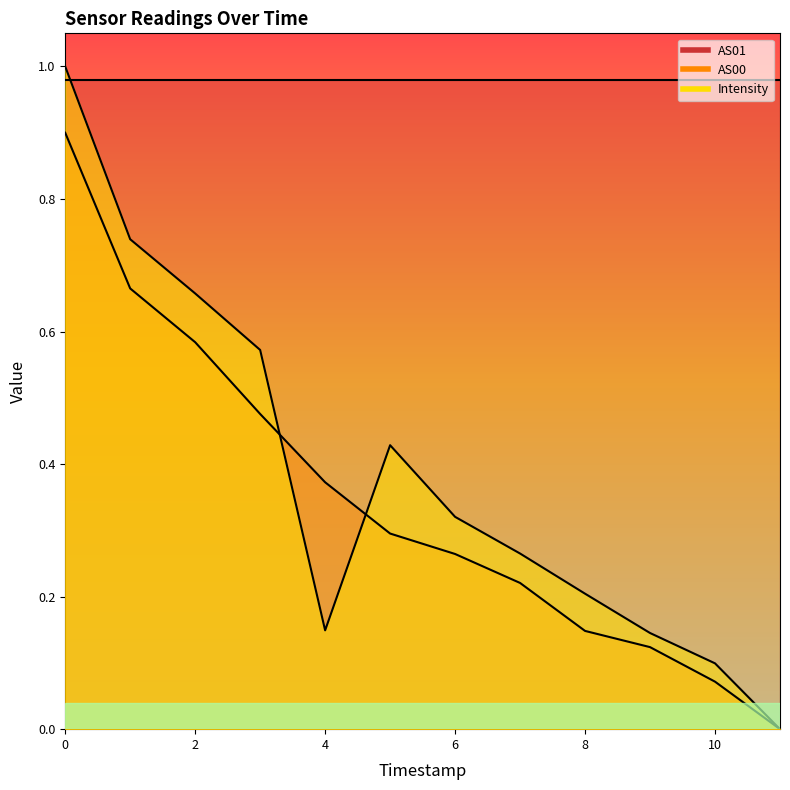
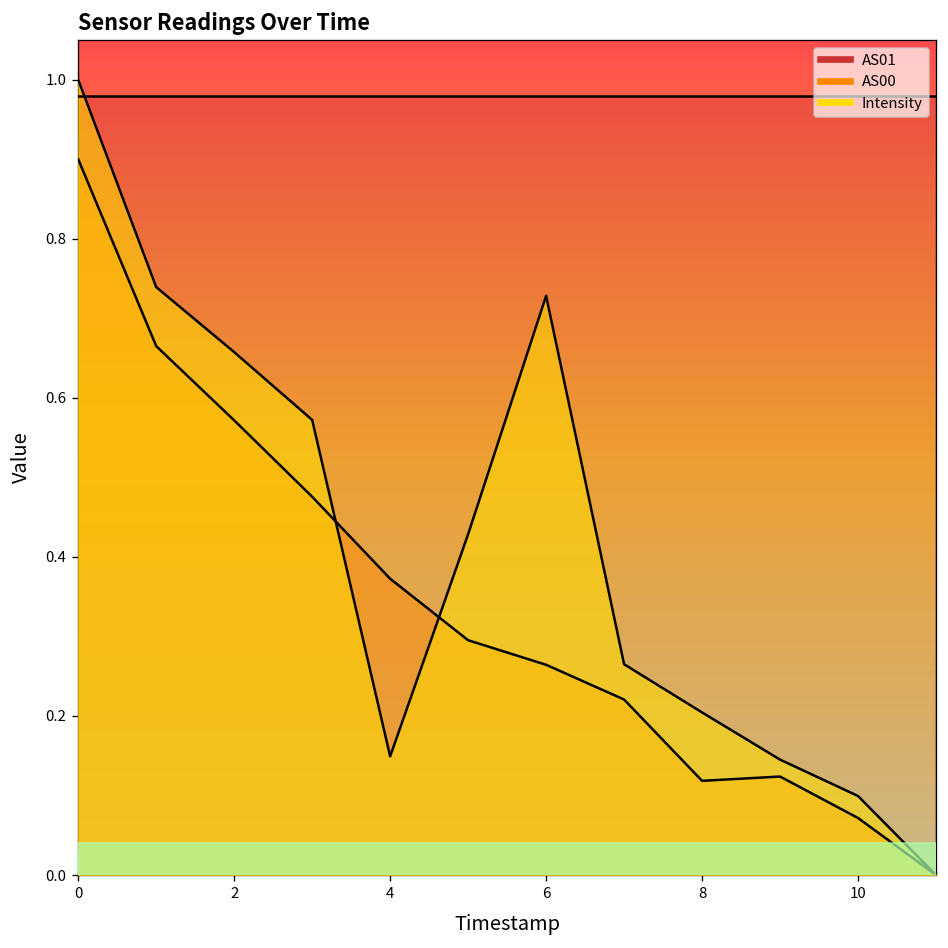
  {
    "AS01": {
      "0": 0.98,
      "2": 0.98,
      "4": 0.98,
      "6": 0.98,
      "8": 0.98
    },
    "AS00": {
      "0": 0.90,
-     "2": 0.58,
+     "2": 0.57,
      "4": 0.37,
      "6": 0.26,
-     "8": 0.15,
+     "8": 0.12,
      "10": 0.07
    },
    "Intensity": {
      "0": 1.00,
      "2": 0.66,
      "4": 0.15,
-     "6": 0.32,
+     "6": 0.73,
      "8": 0.20,
      "10": 0.10
    }
  }
